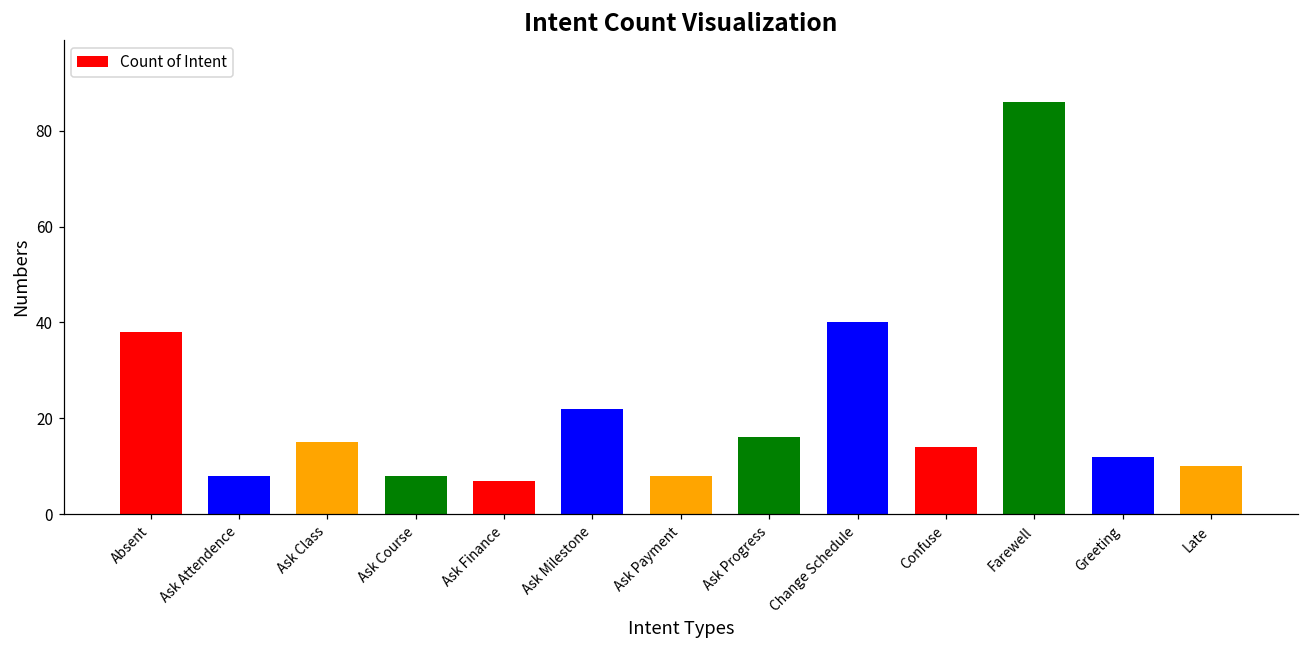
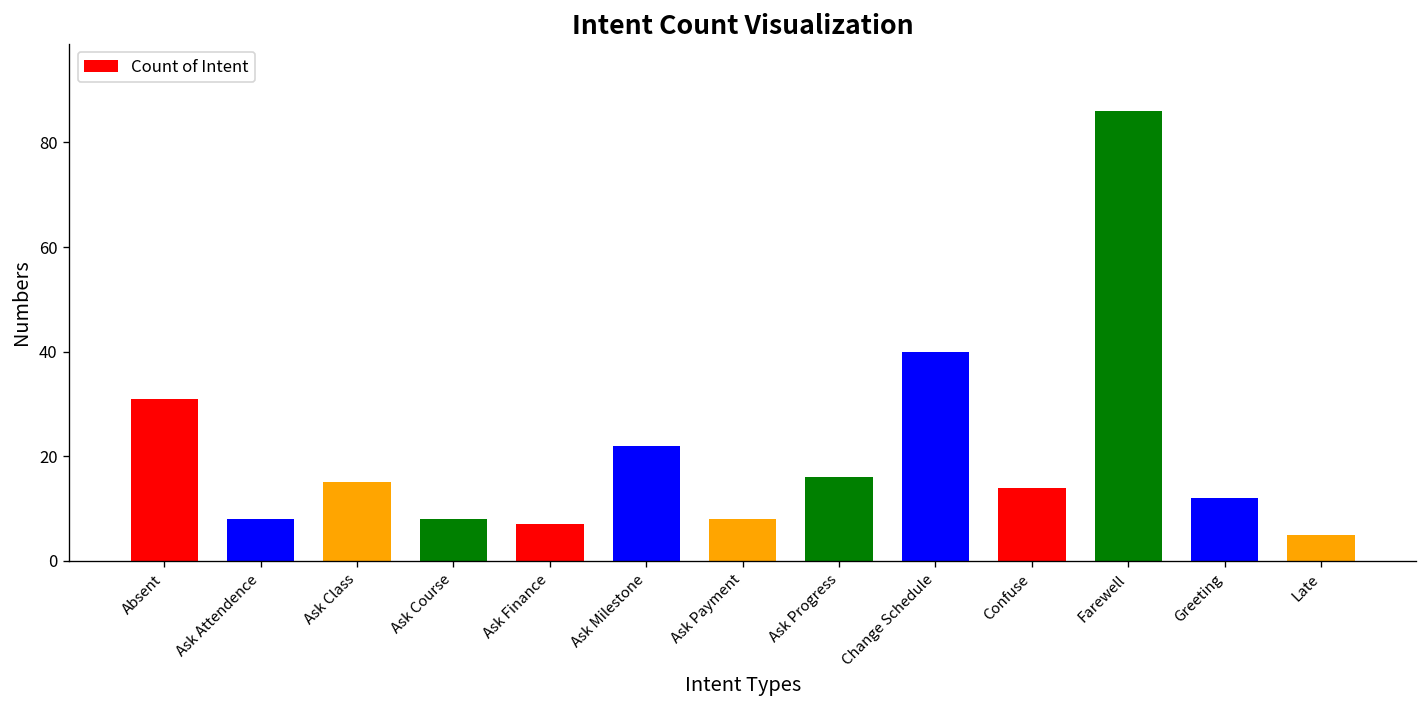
  {
-   "Absent": 38,
+   "Absent": 31,
    "Ask Attendence": 8,
    "Ask Class": 15,
    "Ask Course": 8,
    "Ask Finance": 7,
    "Ask Milestone": 22,
    "Ask Payment": 8,
    "Ask Progress": 16,
    "Change Schedule": 40,
    "Confuse": 14,
    "Farewell": 86,
    "Greeting": 12,
-   "Late": 10
+   "Late": 5
  }
